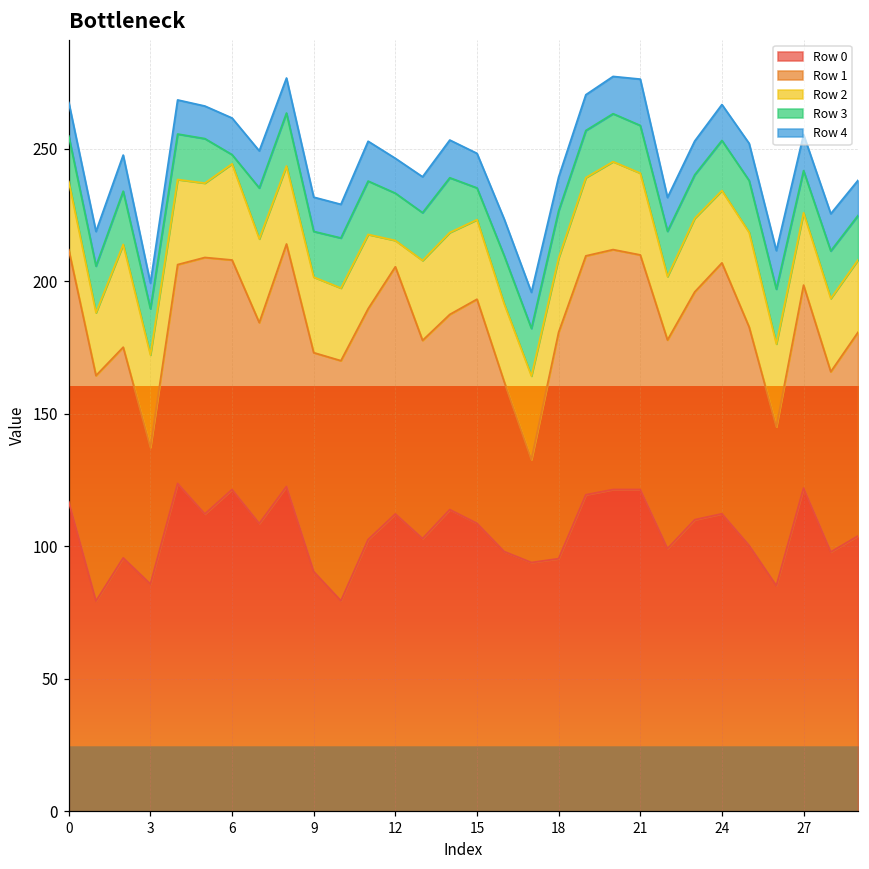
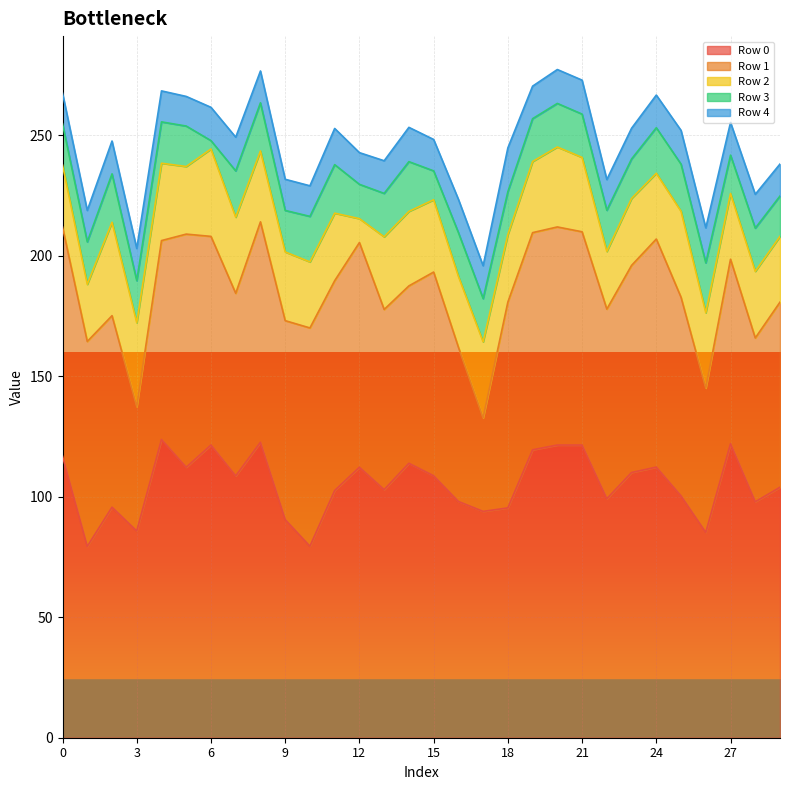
  {
    "Row 2": {
      "0": 26,
      "3": 35,
      "6": 36,
      "9": 29,
      "12": 10,
      "15": 30,
      "18": 28,
      "21": 31,
      "24": 27,
      "27": 27
    },
    "Row 3": {
      "0": 17,
      "3": 17,
      "6": 3,
      "9": 17,
-     "12": 18,
+     "12": 14,
      "15": 12,
      "18": 18,
      "21": 18,
      "24": 19,
      "27": 16
    },
    "Row 4": {
      "0": 13,
-     "3": 10,
+     "3": 13,
      "6": 14,
      "9": 13,
      "12": 13,
      "15": 13,
-     "18": 13,
-     "21": 17,
+     "18": 18,
+     "21": 14,
      "24": 14
    }
  }
